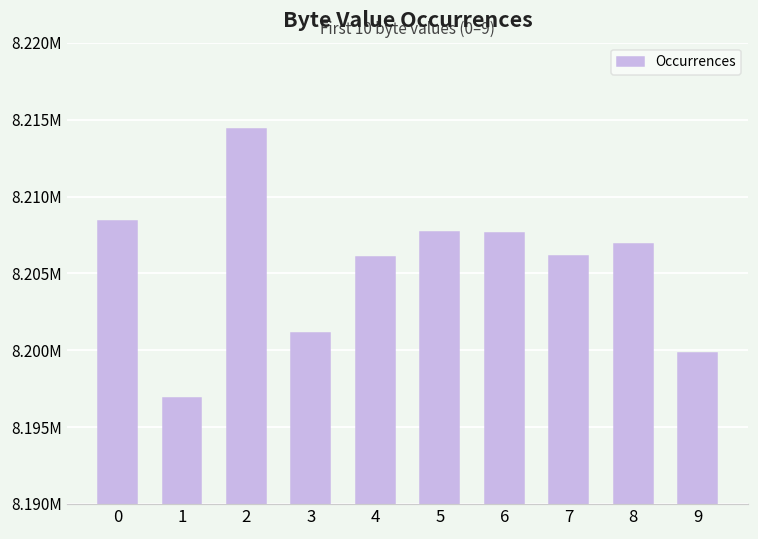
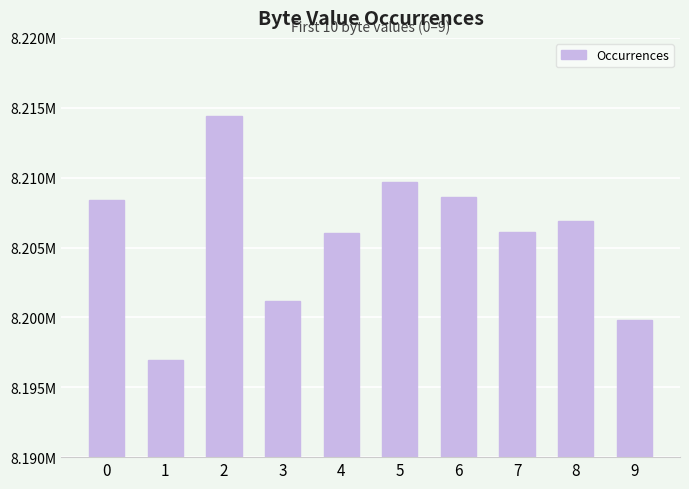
  {
    "0": 8208400,
    "1": 8196900,
    "2": 8214400,
    "3": 8201100,
    "4": 8206100,
-   "5": 8207700,
-   "6": 8207600,
+   "5": 8209700,
+   "6": 8208600,
    "7": 8206100,
    "8": 8206900,
    "9": 8199800
  }
